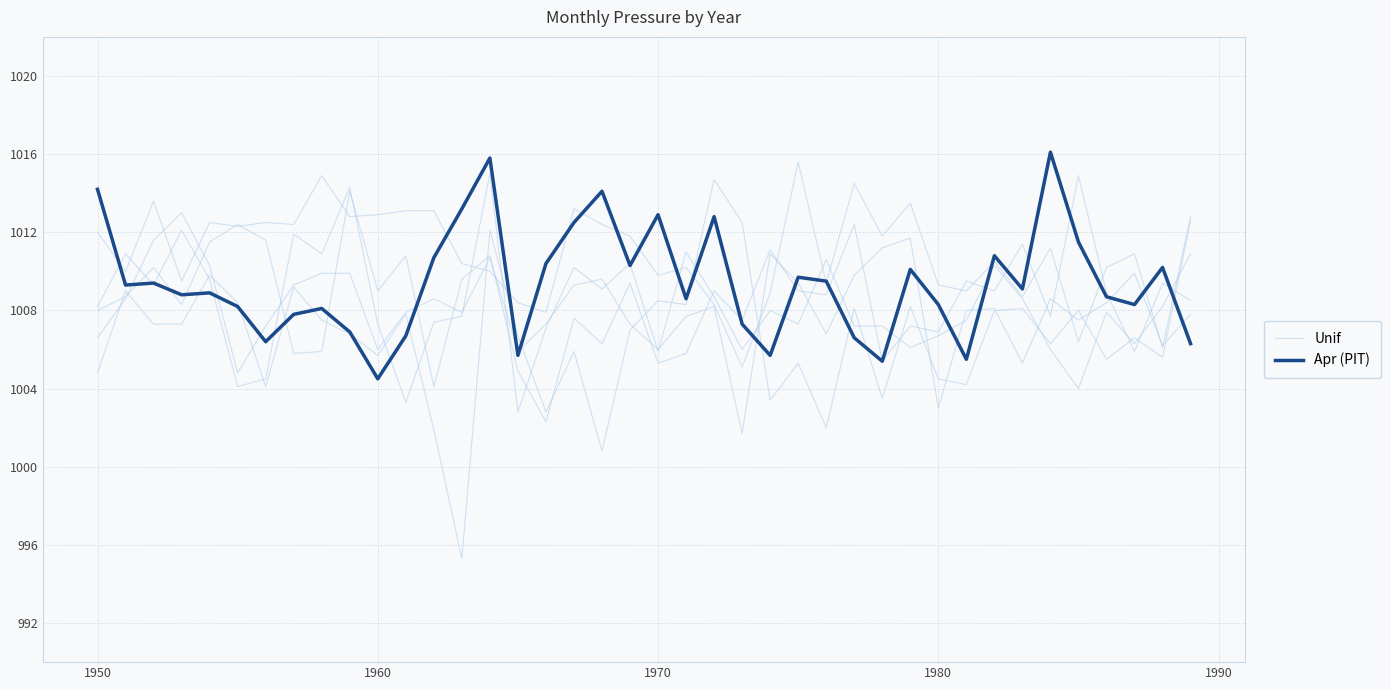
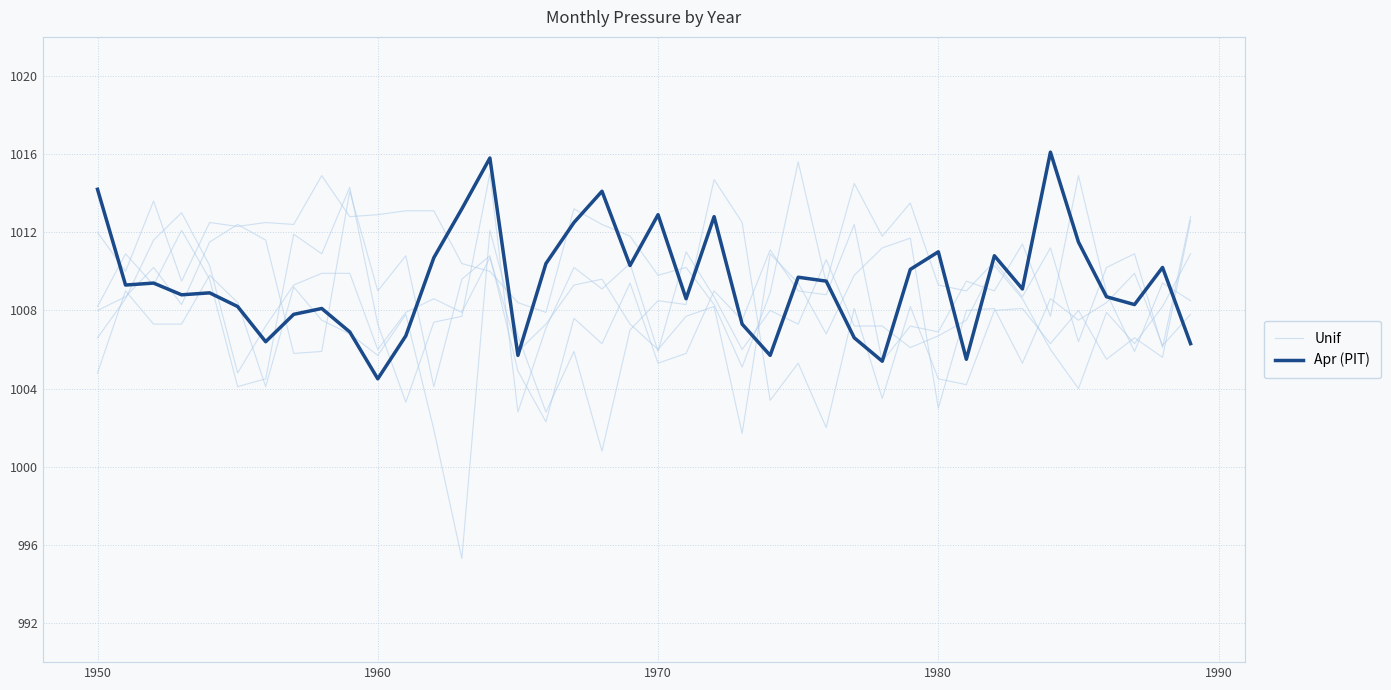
  {
    "Apr (PIT)": {
      "1950": 1014.2,
      "1960": 1004.5,
      "1970": 1012.9,
-     "1980": 1008.3
+     "1980": 1011.0
    }
  }
